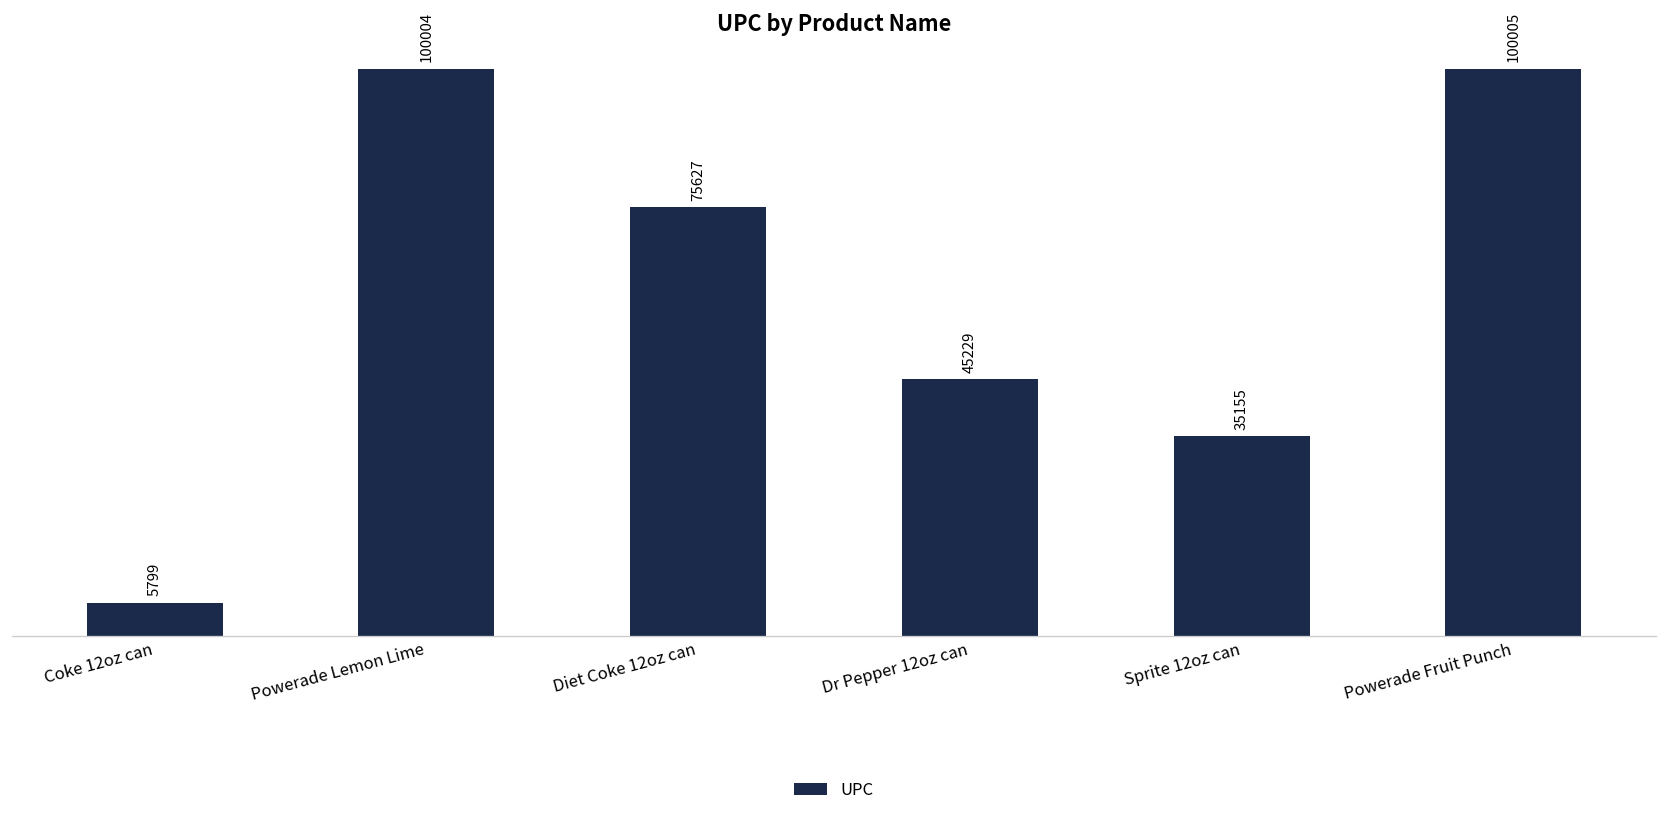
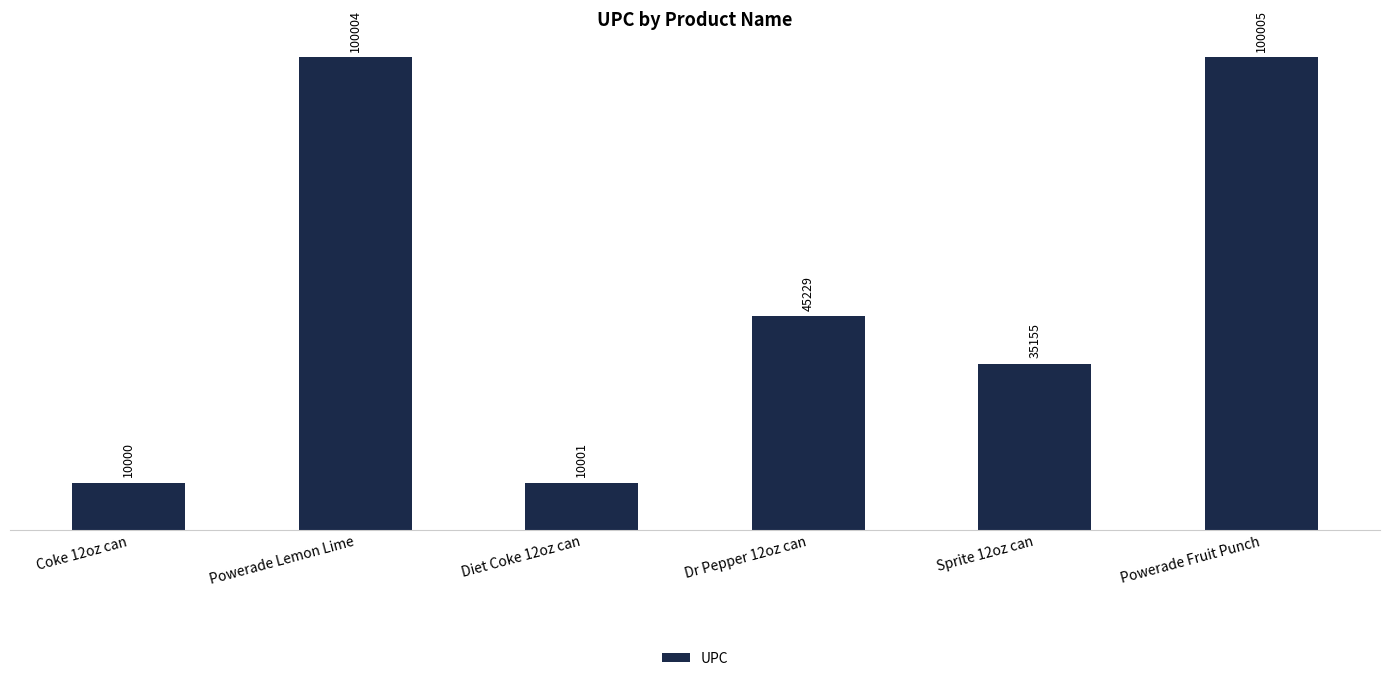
  {
-   "Coke 12oz can": 5799,
+   "Coke 12oz can": 10000,
    "Powerade Lemon Lime": 100004,
-   "Diet Coke 12oz can": 75627,
+   "Diet Coke 12oz can": 10001,
    "Dr Pepper 12oz can": 45229,
    "Sprite 12oz can": 35155,
    "Powerade Fruit Punch": 100005
  }
